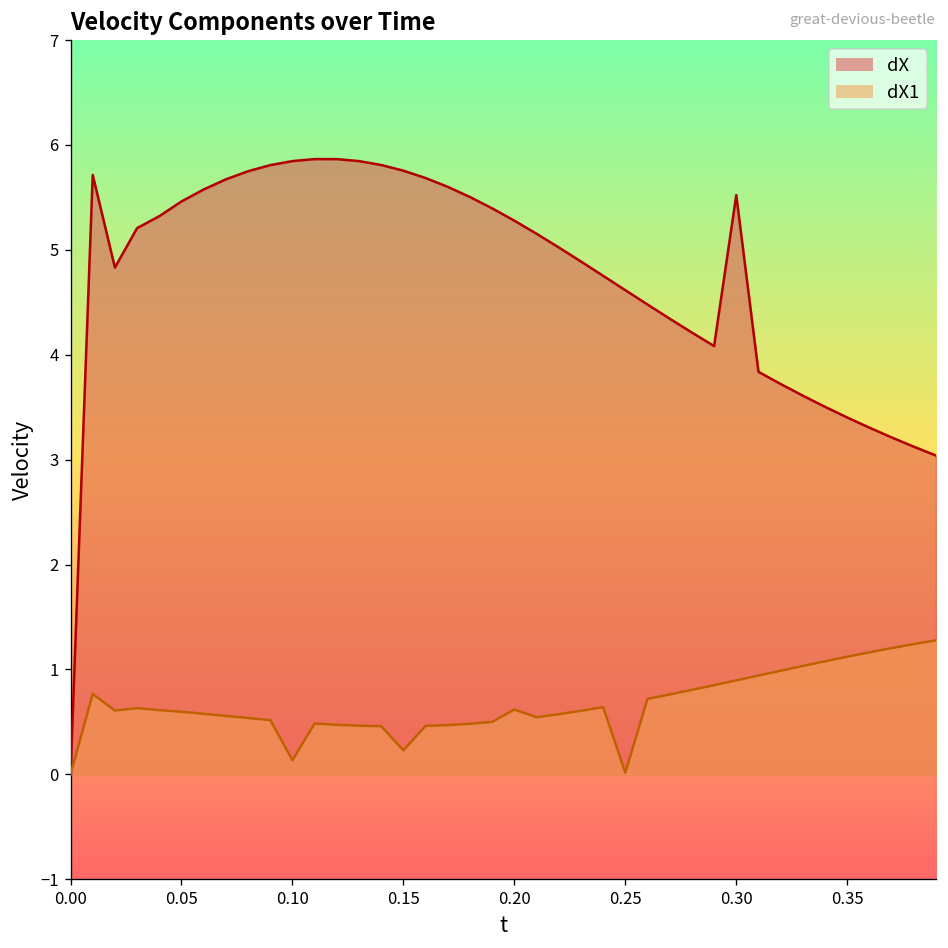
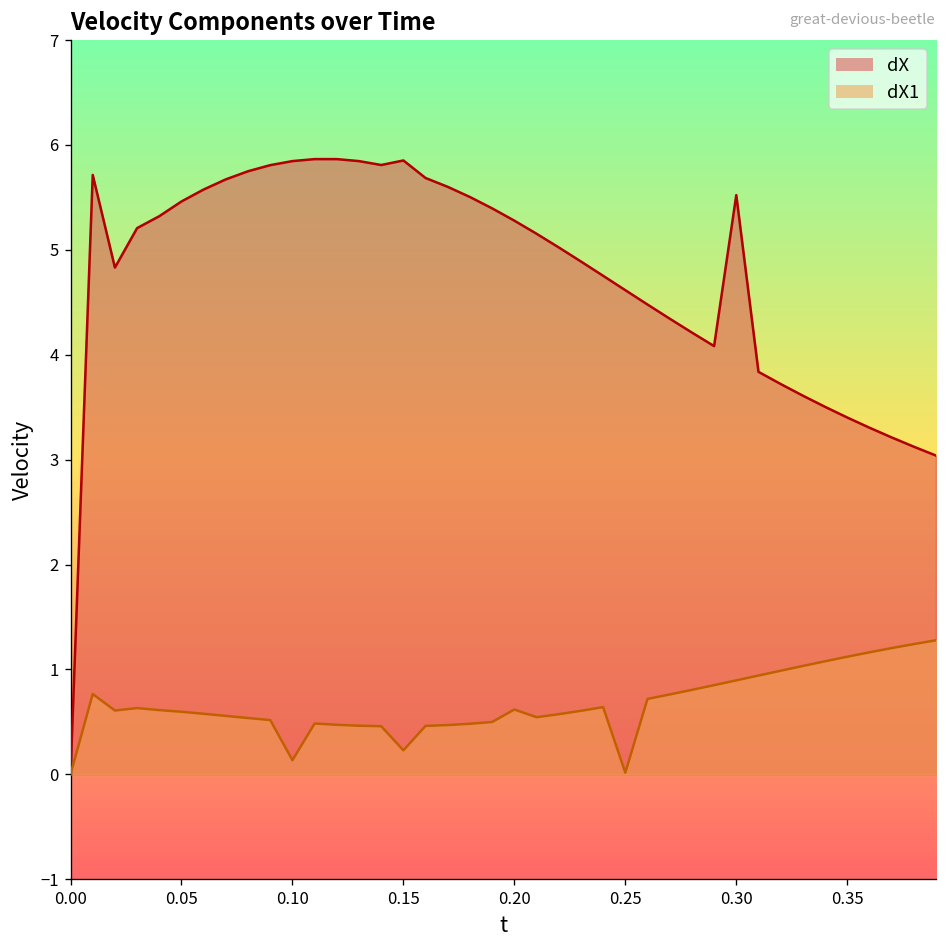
  {
    "dX": {
      "0.05": 5.5,
      "0.10": 5.8,
-     "0.15": 5.8,
+     "0.15": 5.9,
      "0.20": 5.3,
      "0.25": 4.6,
      "0.30": 5.5,
      "0.35": 3.4
    },
    "dX1": {
      "0.05": 0.6,
      "0.10": 0.1,
      "0.15": 0.2,
      "0.20": 0.6,
      "0.25": 0.0,
      "0.30": 0.9,
      "0.35": 1.1
    }
  }
